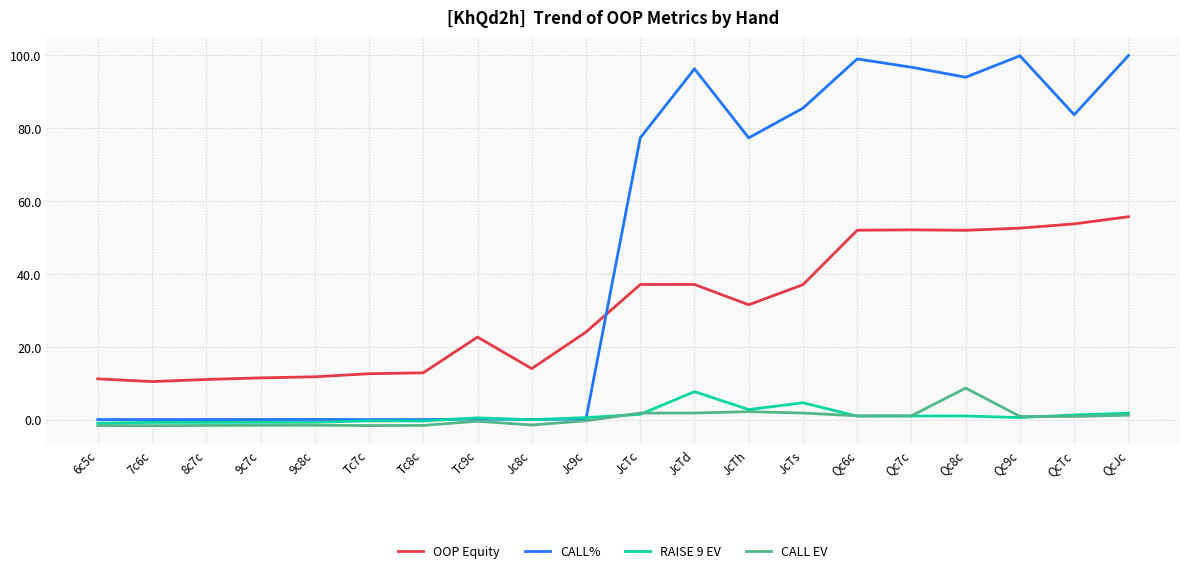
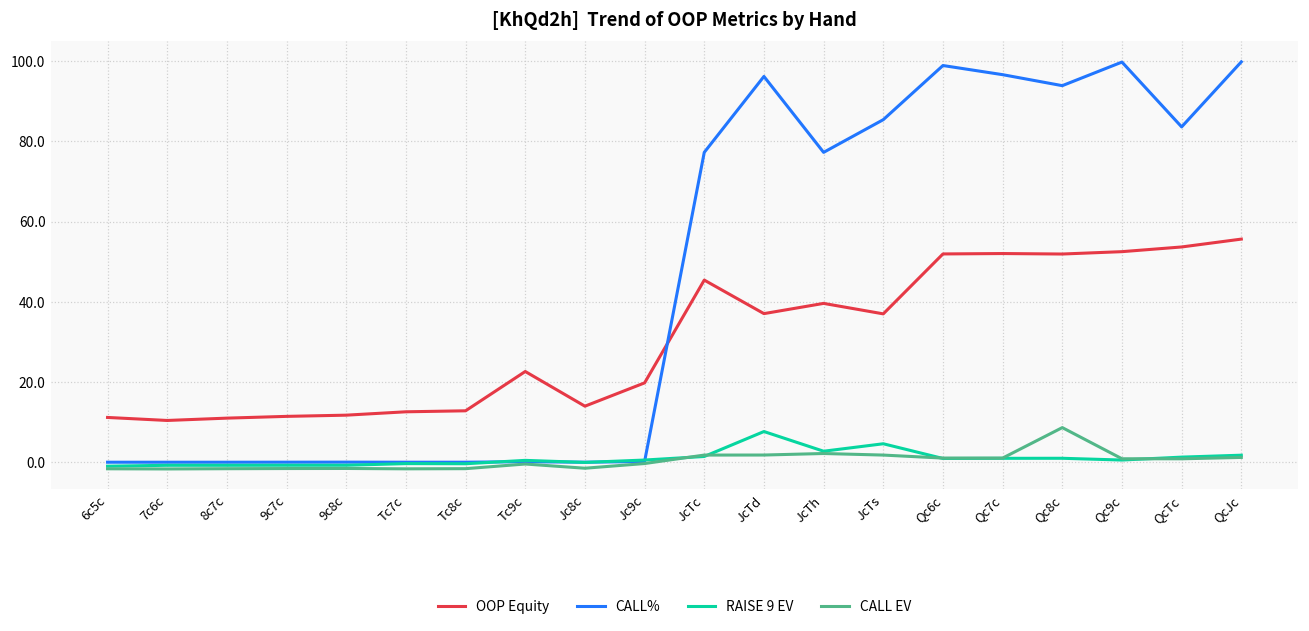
  {
    "OOP Equity": {
      "6c5c": 11,
      "7c6c": 10,
      "8c7c": 11,
      "9c7c": 11,
      "9c8c": 12,
      "Tc7c": 13,
      "Tc8c": 13,
      "Tc9c": 23,
      "Jc8c": 14,
-     "Jc9c": 24,
-     "JcTc": 37,
+     "Jc9c": 20,
+     "JcTc": 45,
      "JcTd": 37,
-     "JcTh": 32,
+     "JcTh": 40,
      "JcTs": 37,
      "Qc6c": 52,
      "Qc7c": 52,
      "Qc8c": 52,
      "Qc9c": 53,
      "QcTc": 54,
      "QcJc": 56
    },
    "CALL%": {
      "6c5c": 0,
      "7c6c": 0,
      "8c7c": 0,
      "9c7c": 0,
      "9c8c": 0,
      "JcTc": 77,
      "JcTd": 96,
      "JcTh": 77,
      "JcTs": 85,
      "Qc6c": 99,
      "Qc7c": 97,
      "Qc8c": 94,
      "Qc9c": 100,
      "QcTc": 84,
      "QcJc": 100
    },
    "RAISE 9 EV": {
      "7c6c": -1,
      "8c7c": -1,
      "9c7c": -1,
      "9c8c": -1,
      "JcTd": 8,
      "JcTs": 5,
      "Qc8c": 1
    },
    "CALL EV": {
      "7c6c": -2,
      "8c7c": -2,
      "9c7c": -2,
      "9c8c": -2,
      "Tc7c": -2,
      "Tc8c": -2,
      "Jc8c": -1,
      "JcTd": 2,
      "JcTs": 2,
      "Qc8c": 9
    }
  }
